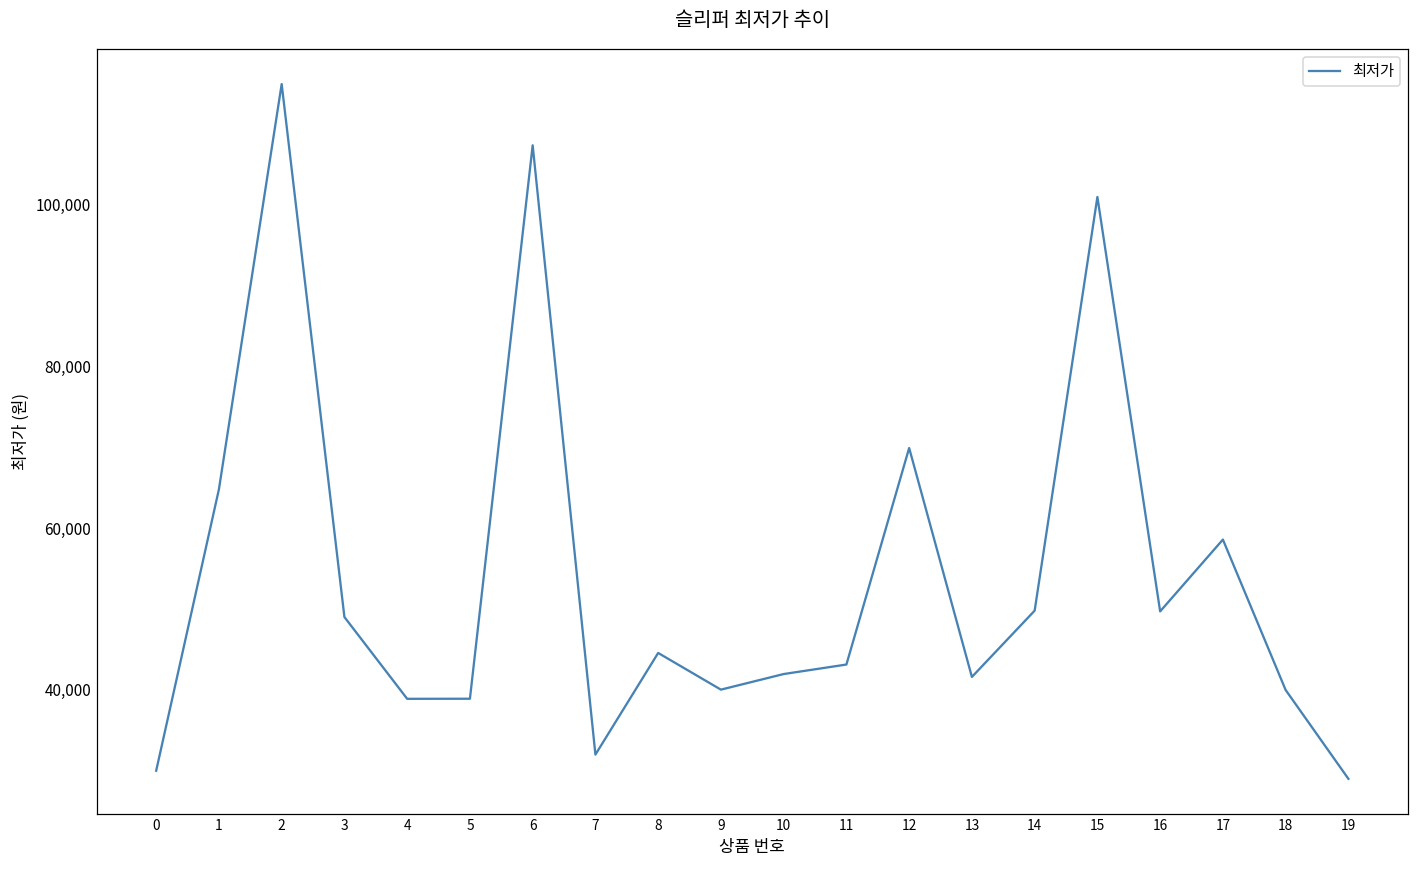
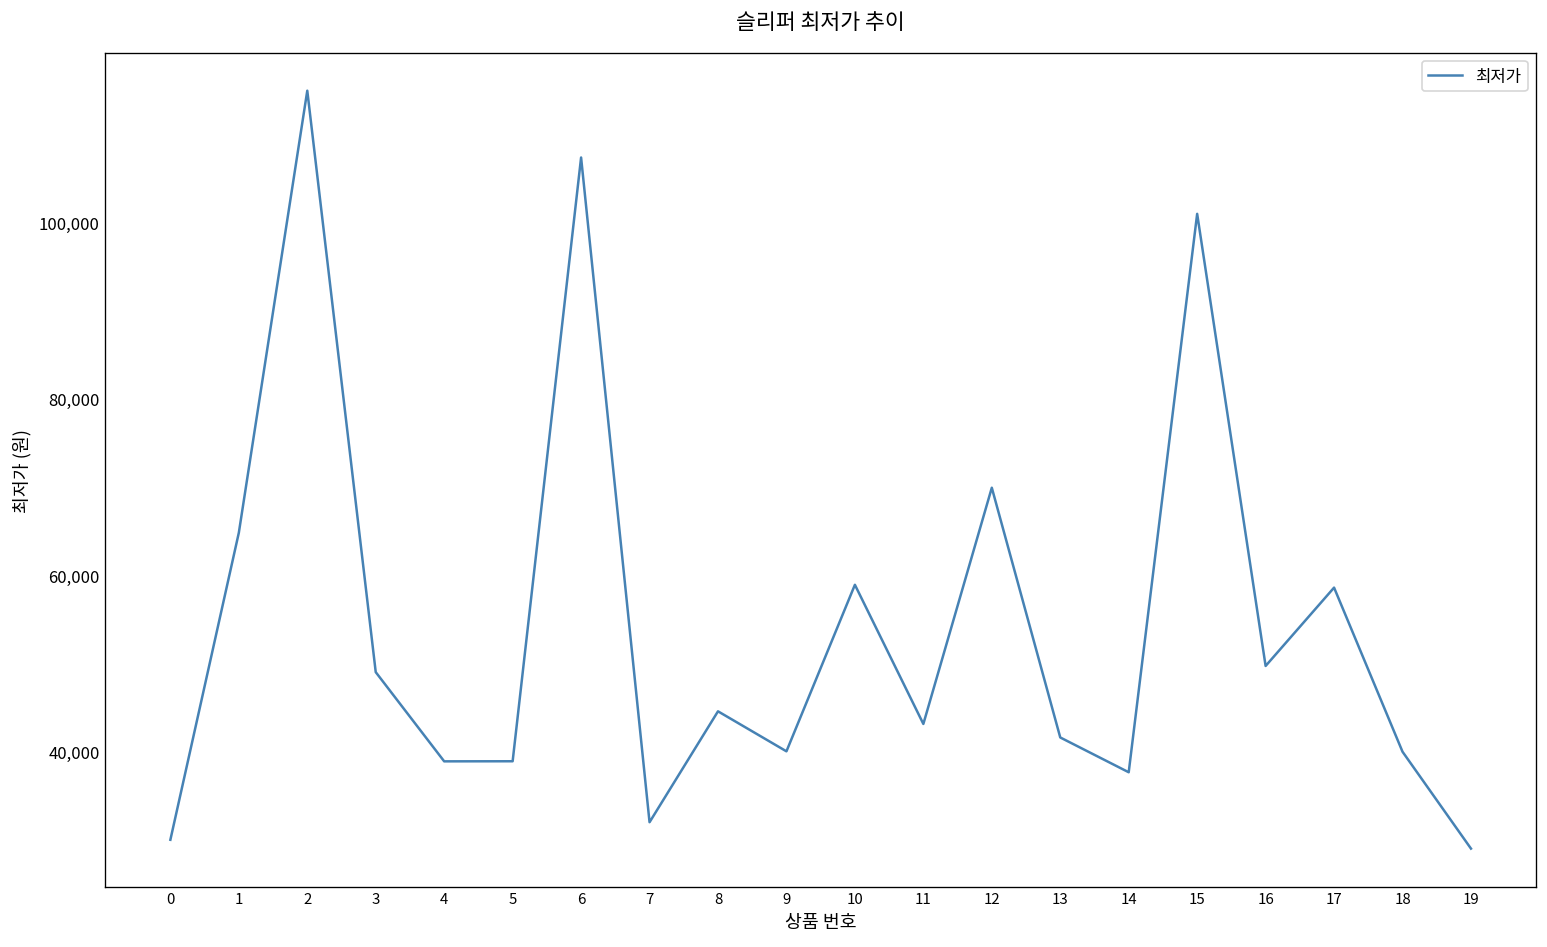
  {
    "0": "30,000",
    "1": "65,000",
    "2": "115,000",
    "3": "49,000",
    "4": "39,000",
    "5": "39,000",
    "6": "107,000",
    "7": "32,000",
    "8": "45,000",
    "9": "40,000",
-   "10": "42,000",
+   "10": "59,000",
    "11": "43,000",
    "12": "70,000",
    "13": "42,000",
-   "14": "50,000",
+   "14": "38,000",
    "15": "101,000",
    "16": "50,000",
    "17": "59,000",
    "18": "40,000",
    "19": "29,000"
  }
